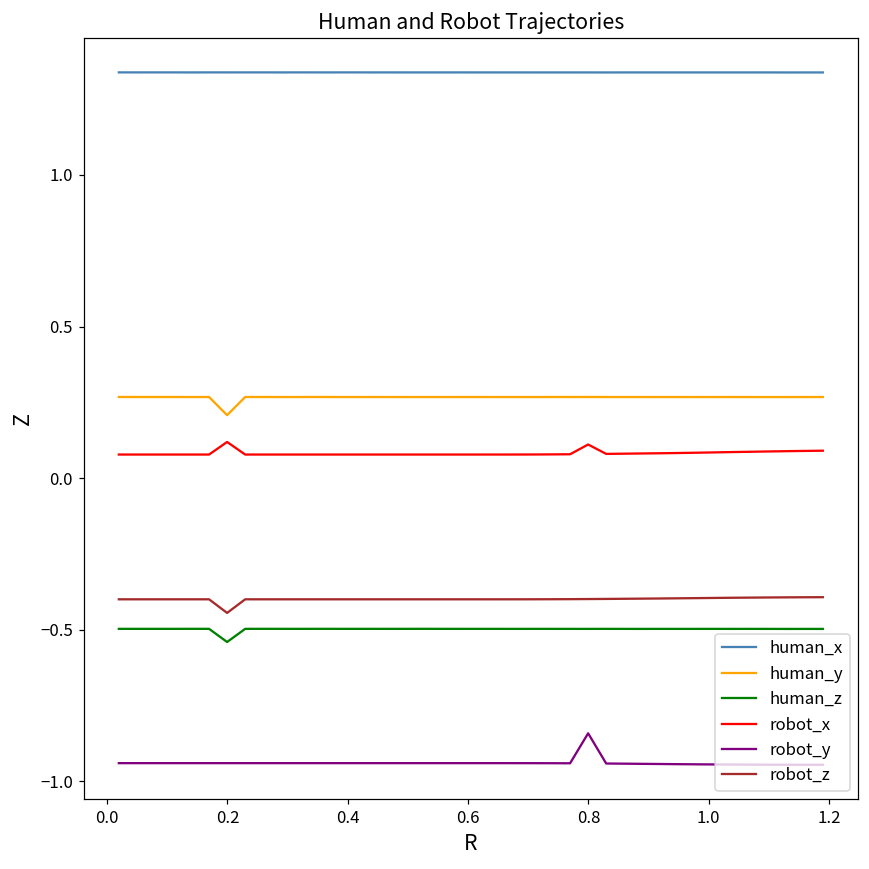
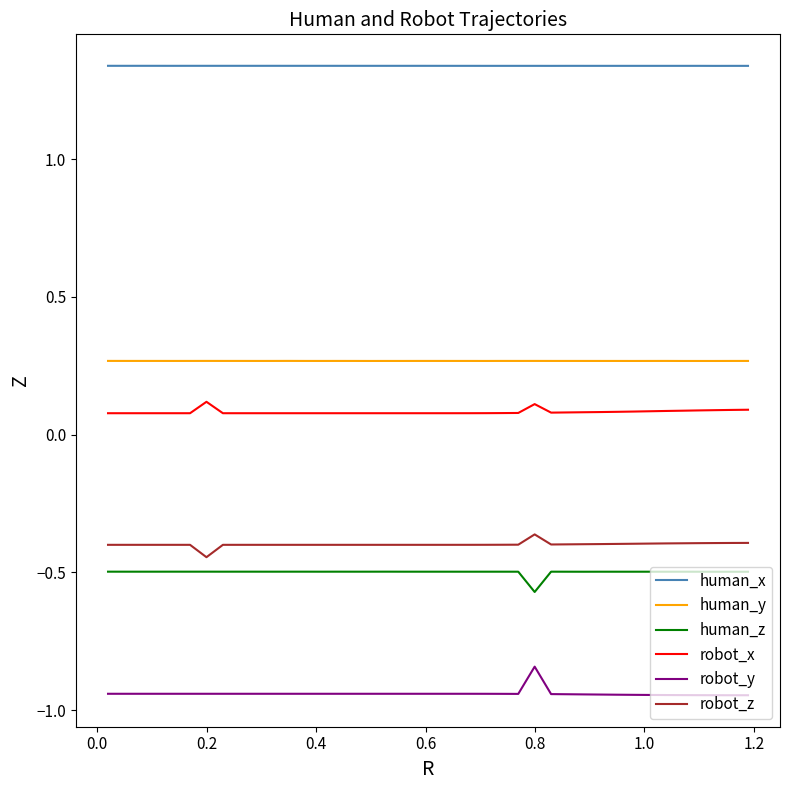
  {
    "human_x": {
      "0.2": 1.34,
      "0.8": 1.34
    },
    "human_y": {
-     "0.2": 0.21,
+     "0.2": 0.27,
      "0.8": 0.27
    },
    "human_z": {
-     "0.2": -0.54,
-     "0.8": -0.50
+     "0.2": -0.50,
+     "0.8": -0.57
    },
    "robot_x": {
      "0.2": 0.12,
      "0.8": 0.11
    },
    "robot_y": {
      "0.2": -0.94,
      "0.8": -0.84
    },
    "robot_z": {
      "0.2": -0.44,
-     "0.8": -0.40
+     "0.8": -0.36
    }
  }
